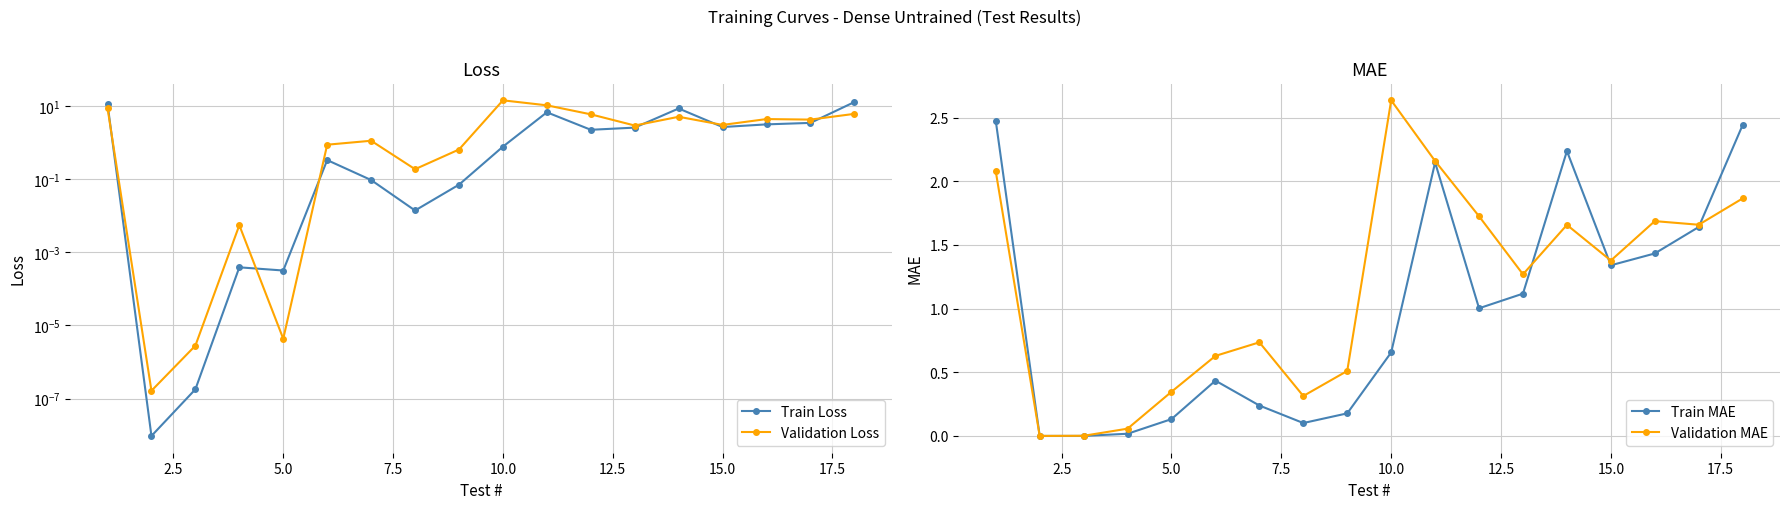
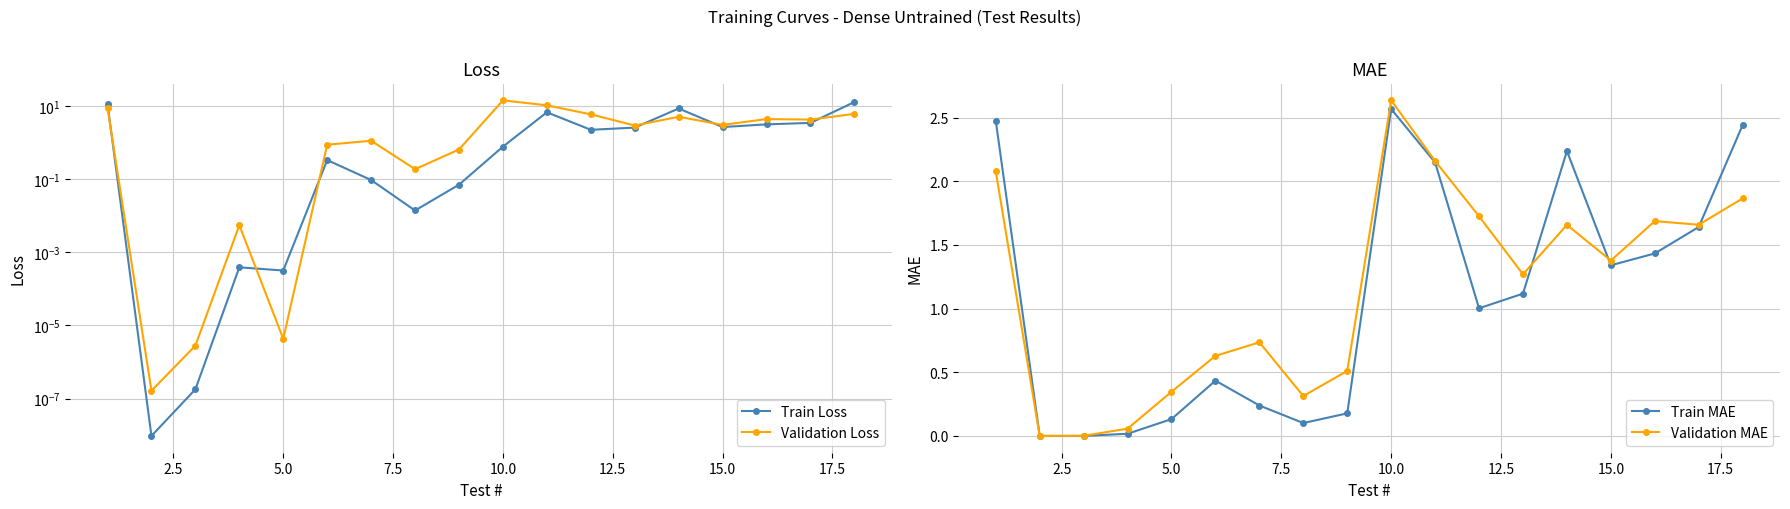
  {
    "Loss": {
      "Train Loss": {
        "5.0": 0.0003,
        "10.0": 0.8
      },
      "Validation Loss": {
        "5.0": 0.000004,
        "10.0": 14
      }
    },
    "MAE": {
      "Train MAE": {
        "5.0": 0.13,
-       "10.0": 0.66,
+       "10.0": 2.57,
        "15.0": 1.34
      },
      "Validation MAE": {
        "5.0": 0.35,
        "10.0": 2.63,
        "15.0": 1.38
      }
    }
  }
